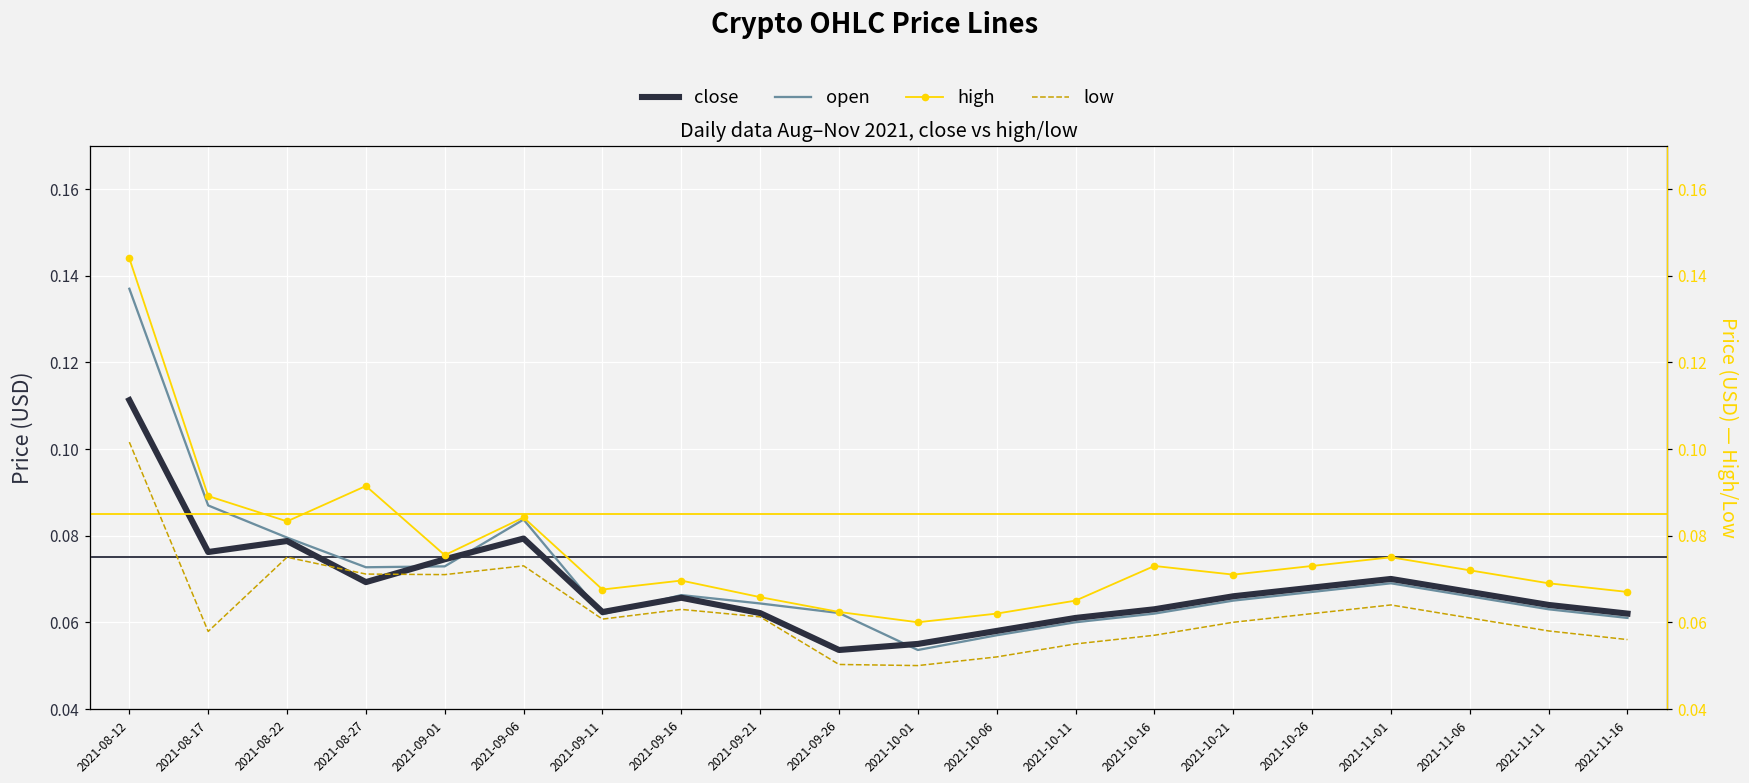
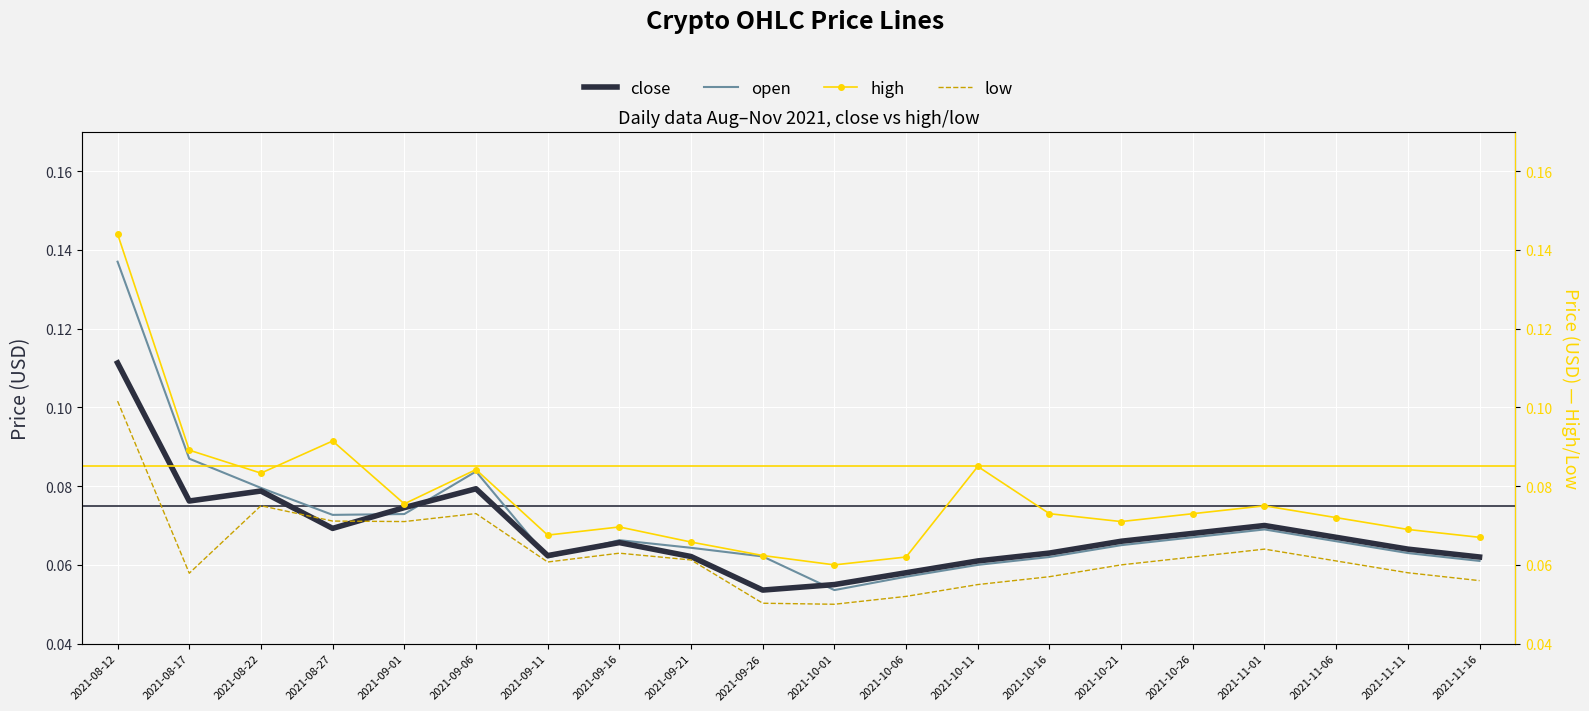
  {
    "close": {
      "2021-08-12": 0.111,
      "2021-08-17": 0.076,
      "2021-08-22": 0.079,
      "2021-08-27": 0.069,
      "2021-09-01": 0.075,
      "2021-09-06": 0.079,
      "2021-09-21": 0.062,
      "2021-09-26": 0.054,
      "2021-10-01": 0.055,
      "2021-10-06": 0.058,
      "2021-10-11": 0.061,
      "2021-10-16": 0.063,
      "2021-10-21": 0.066,
      "2021-10-26": 0.068,
      "2021-11-01": 0.070,
      "2021-11-06": 0.067,
      "2021-11-11": 0.064,
      "2021-11-16": 0.062
    },
    "open": {
      "2021-08-12": 0.137,
      "2021-08-17": 0.087,
      "2021-08-22": 0.080,
      "2021-08-27": 0.073,
      "2021-09-01": 0.073,
      "2021-09-06": 0.084,
      "2021-09-21": 0.064,
      "2021-09-26": 0.062,
      "2021-10-01": 0.054,
      "2021-10-06": 0.057,
      "2021-10-11": 0.060,
      "2021-10-16": 0.062,
      "2021-10-21": 0.065,
      "2021-10-26": 0.067,
      "2021-11-01": 0.069,
      "2021-11-06": 0.066,
      "2021-11-11": 0.063,
      "2021-11-16": 0.061
    },
    "high": {
      "2021-08-12": 0.144,
      "2021-08-17": 0.089,
      "2021-08-22": 0.083,
      "2021-08-27": 0.091,
      "2021-09-01": 0.076,
      "2021-09-06": 0.084,
      "2021-09-11": 0.068,
      "2021-09-16": 0.070,
      "2021-09-21": 0.066,
      "2021-09-26": 0.062,
      "2021-10-01": 0.060,
      "2021-10-06": 0.062,
-     "2021-10-11": 0.065,
+     "2021-10-11": 0.085,
      "2021-10-16": 0.073,
      "2021-10-21": 0.071,
      "2021-10-26": 0.073,
      "2021-11-01": 0.075,
      "2021-11-06": 0.072,
      "2021-11-11": 0.069,
      "2021-11-16": 0.067
    },
    "low": {
      "2021-08-12": 0.102,
      "2021-08-17": 0.058,
      "2021-08-22": 0.075,
      "2021-08-27": 0.071,
      "2021-09-01": 0.071,
      "2021-09-06": 0.073,
      "2021-09-11": 0.061,
      "2021-09-16": 0.063,
      "2021-09-21": 0.061,
      "2021-09-26": 0.050,
      "2021-10-01": 0.050,
      "2021-10-06": 0.052,
      "2021-10-11": 0.055,
      "2021-10-16": 0.057,
      "2021-10-21": 0.060,
      "2021-10-26": 0.062,
      "2021-11-01": 0.064,
      "2021-11-06": 0.061,
      "2021-11-11": 0.058,
      "2021-11-16": 0.056
    }
  }
